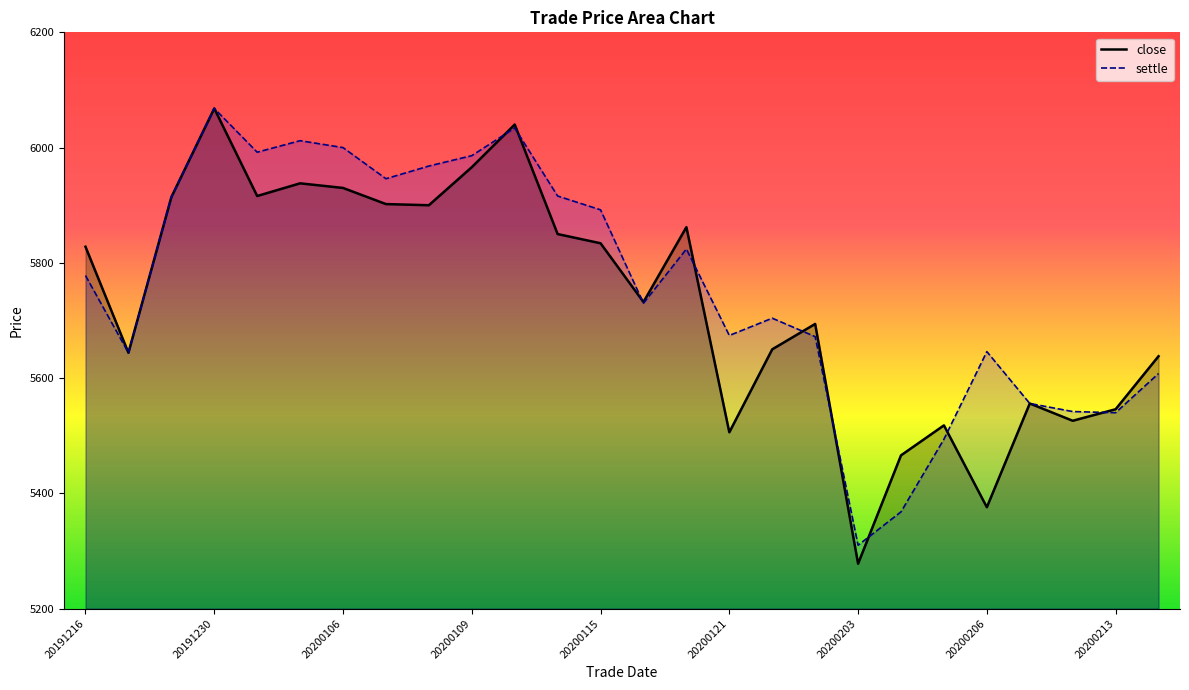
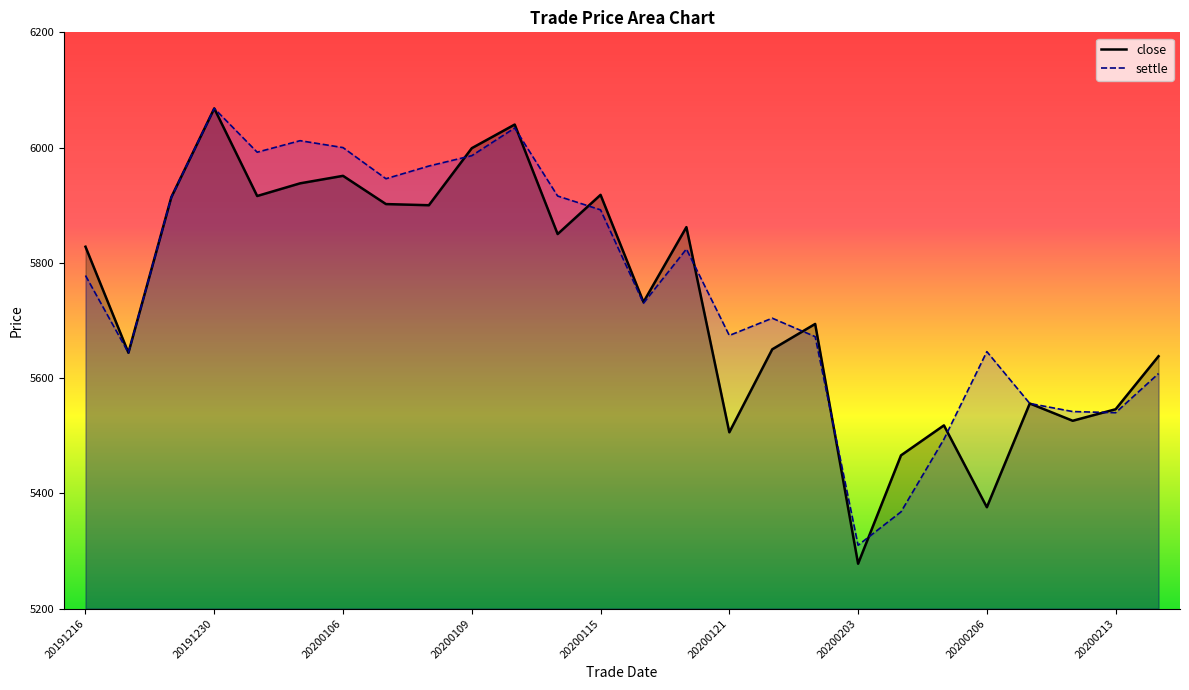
  {
    "close": {
      "20191216": 5830,
-     "20200106": 5930,
-     "20200109": 5970,
-     "20200115": 5830,
+     "20200106": 5950,
+     "20200109": 6000,
+     "20200115": 5920,
      "20200121": 5510,
      "20200203": 5280,
      "20200206": 5380,
      "20200213": 5550
    }
  }
